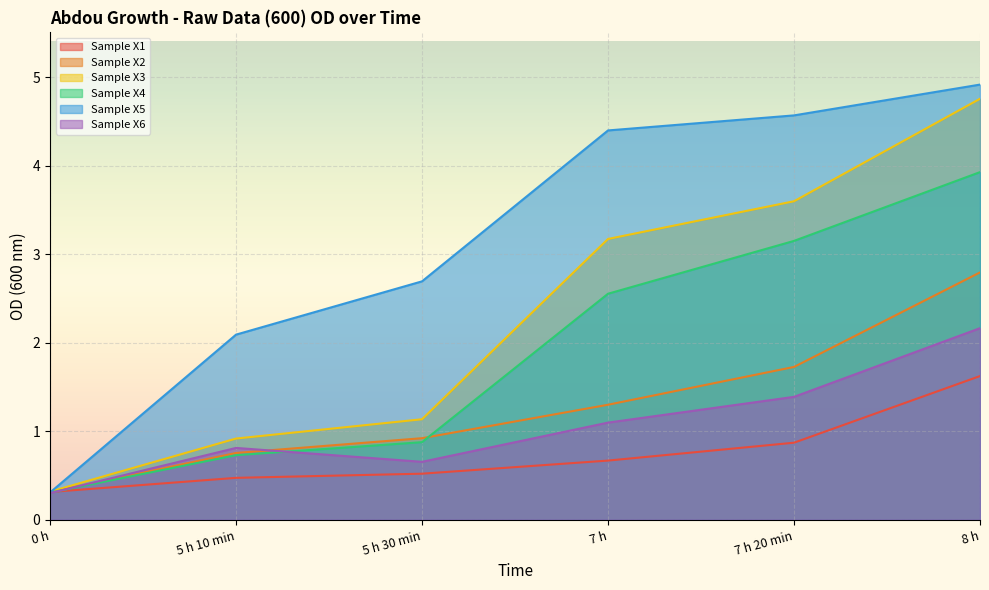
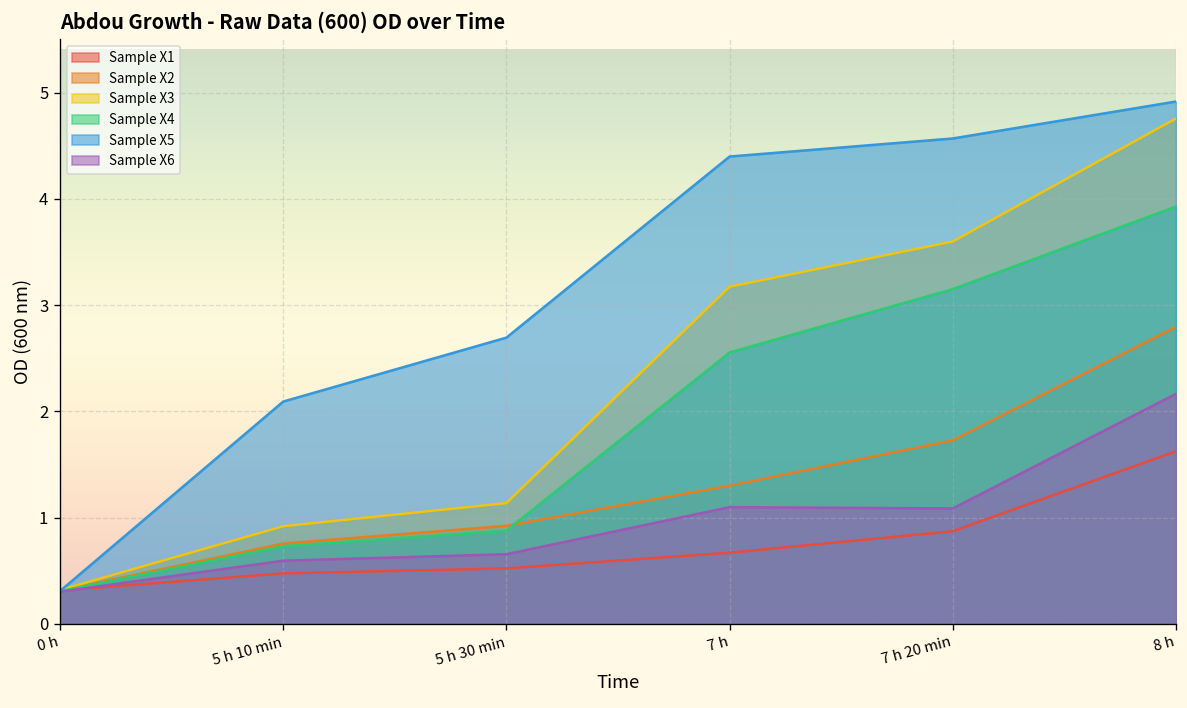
  {
    "Sample X3": {
      "5 h 10 min": 0.9,
      "5 h 30 min": 1.1,
      "7 h": 3.2,
      "7 h 20 min": 3.6,
      "8 h": 4.8
    },
    "Sample X4": {
      "5 h 30 min": 0.9,
      "7 h": 2.6,
      "7 h 20 min": 3.2,
      "8 h": 3.9
    },
    "Sample X5": {
      "5 h 10 min": 2.1,
      "5 h 30 min": 2.7,
      "7 h": 4.4,
      "7 h 20 min": 4.6,
      "8 h": 4.9
    },
    "Sample X6": {
-     "5 h 10 min": 0.8,
+     "5 h 10 min": 0.6,
      "5 h 30 min": 0.7,
      "7 h": 1.1,
-     "7 h 20 min": 1.4,
+     "7 h 20 min": 1.1,
      "8 h": 2.2
    }
  }
